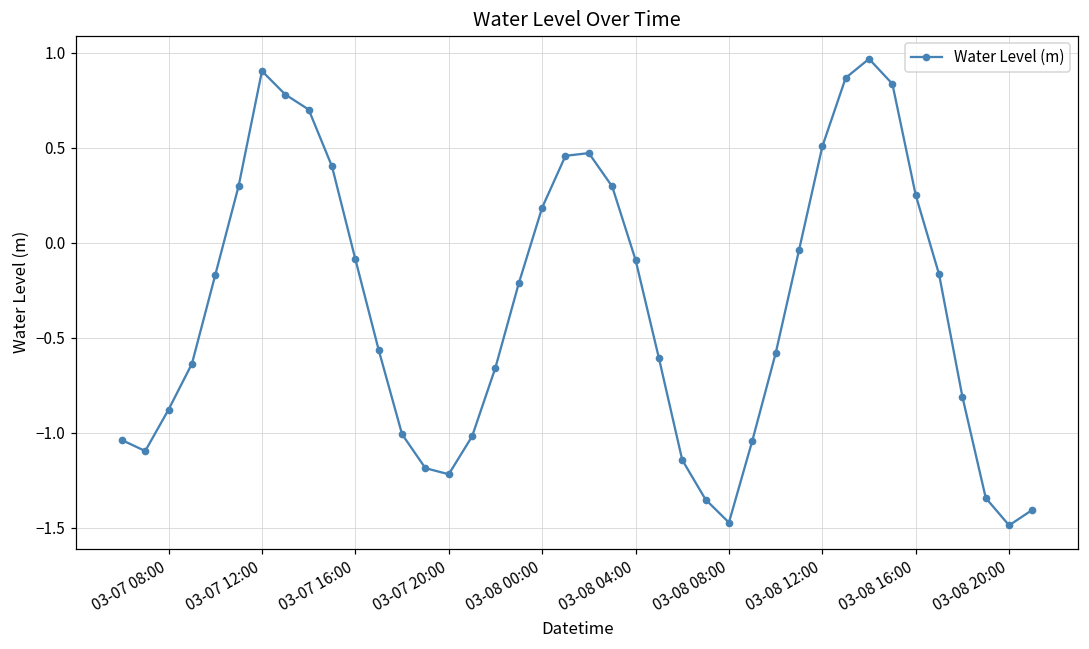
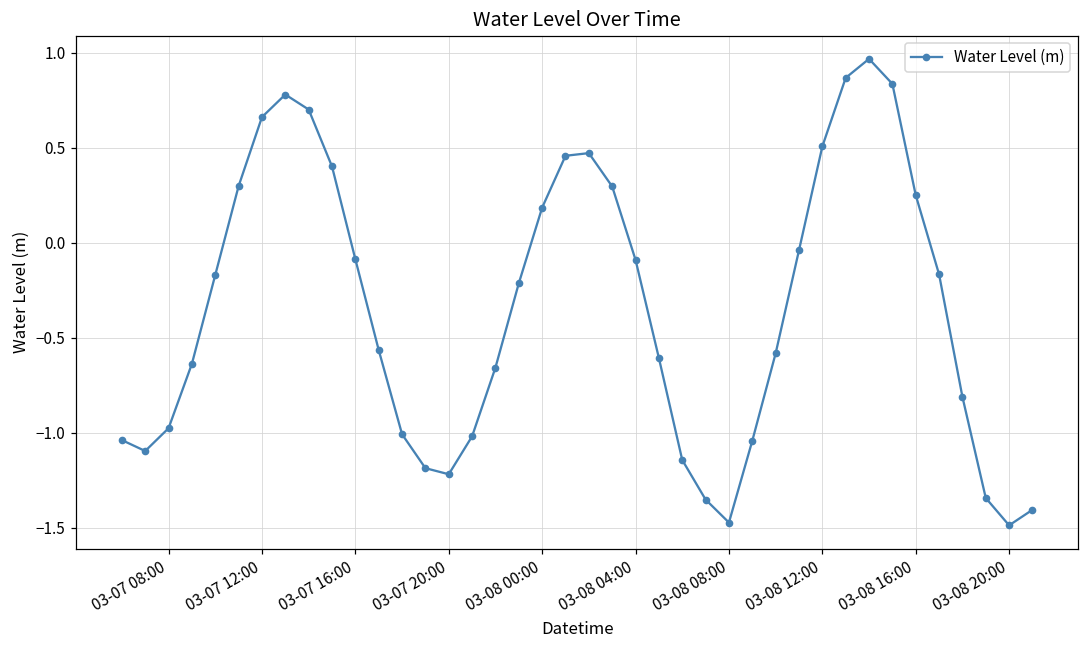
  {
-   "03-07 08:00": -0.88,
-   "03-07 12:00": 0.90,
+   "03-07 08:00": -0.98,
+   "03-07 12:00": 0.66,
    "03-07 16:00": -0.09,
    "03-07 20:00": -1.22,
    "03-08 00:00": 0.18,
    "03-08 04:00": -0.09,
    "03-08 08:00": -1.47,
    "03-08 12:00": 0.51,
    "03-08 16:00": 0.25,
    "03-08 20:00": -1.49
  }
